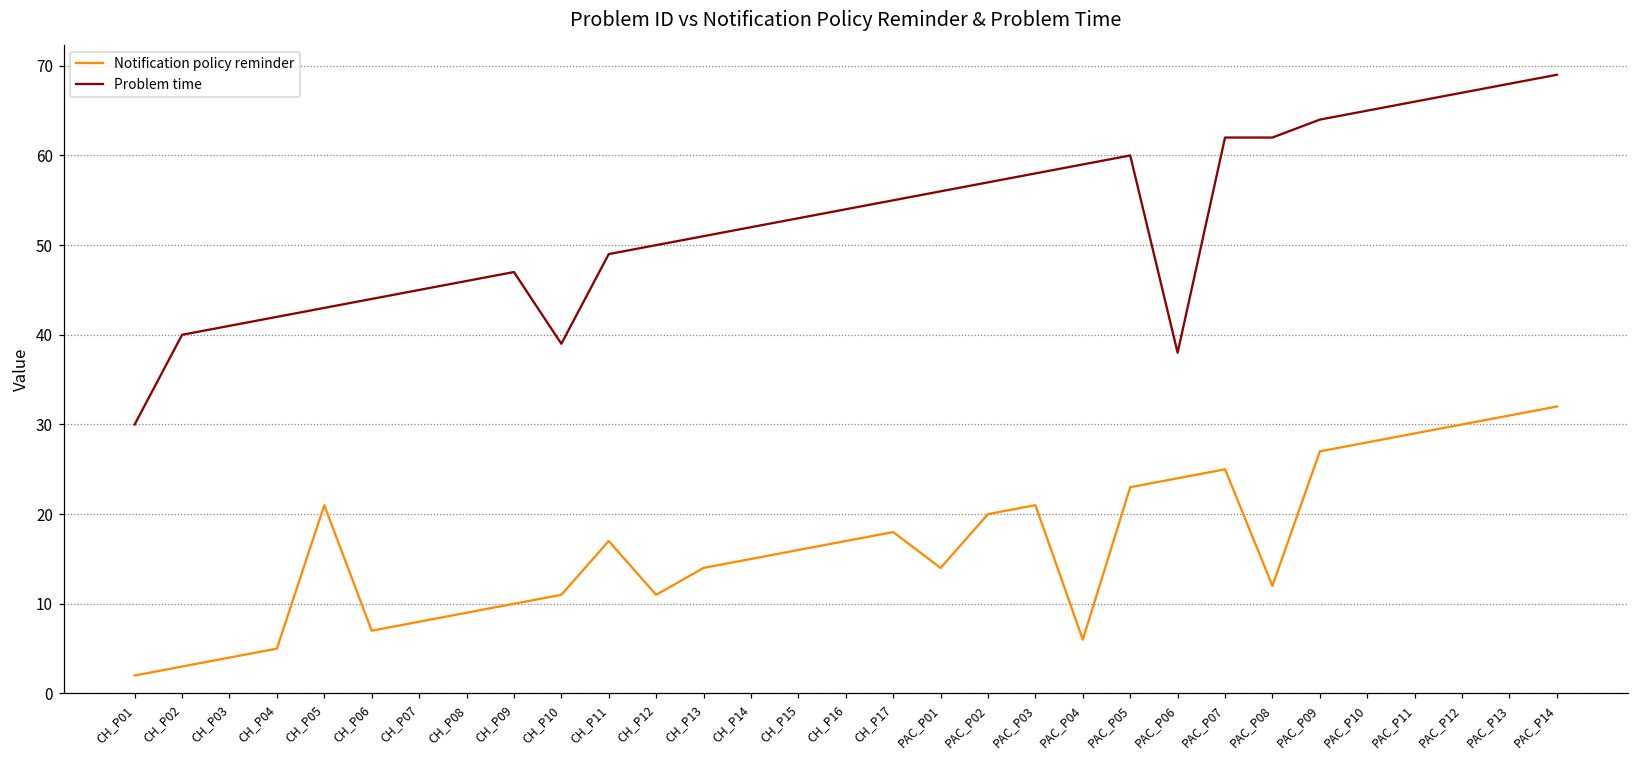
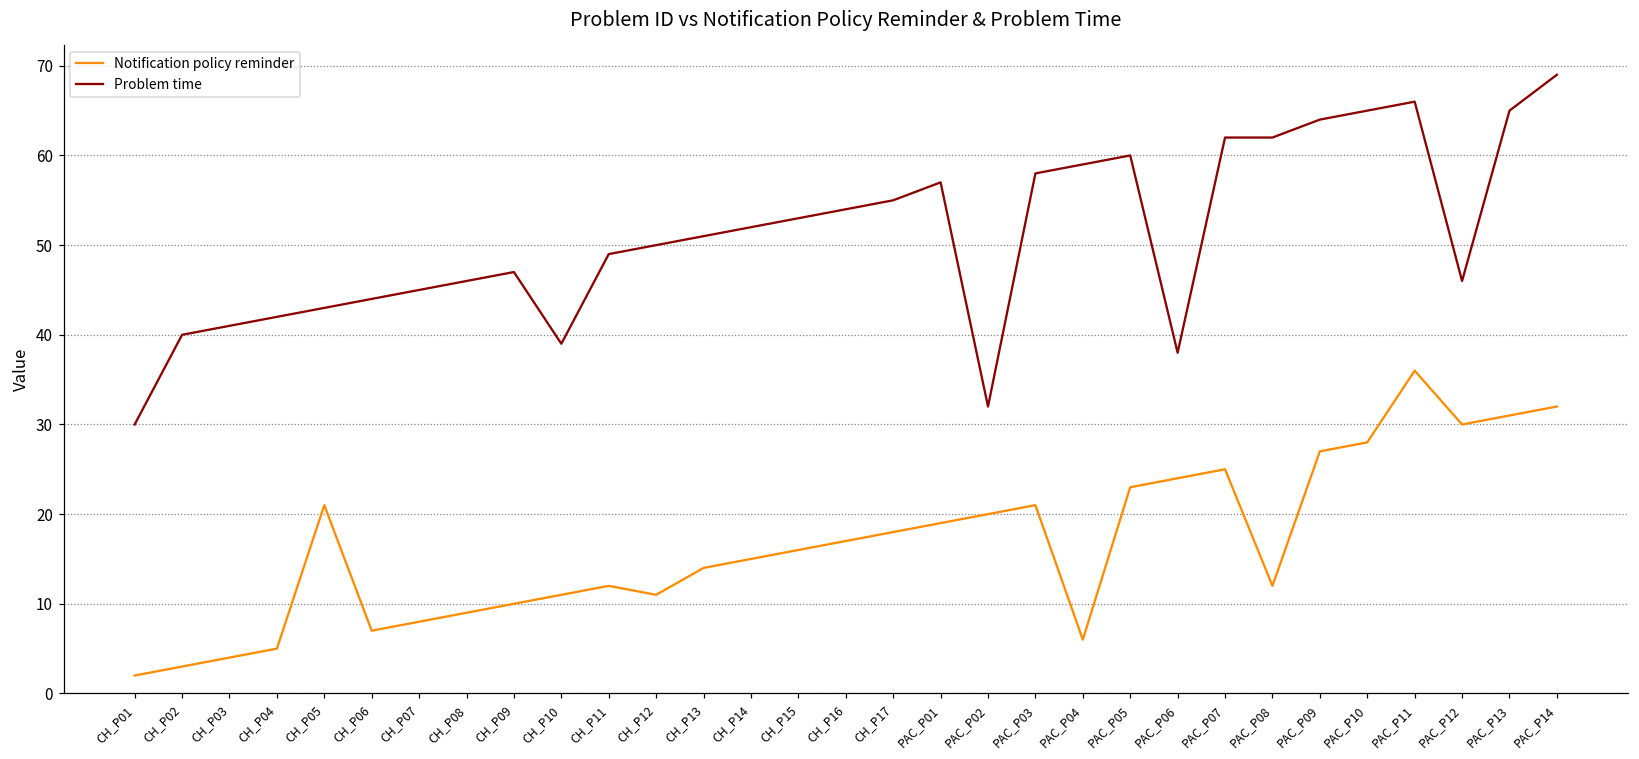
  {
    "Notification policy reminder": {
      "CH_P01": 2,
      "CH_P02": 3,
      "CH_P03": 4,
      "CH_P04": 5,
      "CH_P05": 21,
      "CH_P06": 7,
      "CH_P07": 8,
      "CH_P08": 9,
      "CH_P09": 10,
      "CH_P10": 11,
-     "CH_P11": 17,
+     "CH_P11": 12,
      "CH_P12": 11,
      "CH_P13": 14,
      "CH_P14": 15,
      "CH_P15": 16,
      "CH_P16": 17,
      "CH_P17": 18,
-     "PAC_P01": 14,
+     "PAC_P01": 19,
      "PAC_P02": 20,
      "PAC_P03": 21,
      "PAC_P04": 6,
      "PAC_P05": 23,
      "PAC_P06": 24,
      "PAC_P07": 25,
      "PAC_P08": 12,
      "PAC_P09": 27,
      "PAC_P10": 28,
-     "PAC_P11": 29,
+     "PAC_P11": 36,
      "PAC_P12": 30,
      "PAC_P13": 31,
      "PAC_P14": 32
    },
    "Problem time": {
      "CH_P01": 30,
      "CH_P02": 40,
      "CH_P03": 41,
      "CH_P04": 42,
      "CH_P05": 43,
      "CH_P06": 44,
      "CH_P07": 45,
      "CH_P08": 46,
      "CH_P09": 47,
      "CH_P10": 39,
      "CH_P11": 49,
      "CH_P12": 50,
      "CH_P13": 51,
      "CH_P14": 52,
      "CH_P15": 53,
      "CH_P16": 54,
      "CH_P17": 55,
-     "PAC_P01": 56,
-     "PAC_P02": 57,
+     "PAC_P01": 57,
+     "PAC_P02": 32,
      "PAC_P03": 58,
      "PAC_P04": 59,
      "PAC_P05": 60,
      "PAC_P06": 38,
      "PAC_P07": 62,
      "PAC_P08": 62,
      "PAC_P09": 64,
      "PAC_P10": 65,
      "PAC_P11": 66,
-     "PAC_P12": 67,
-     "PAC_P13": 68,
+     "PAC_P12": 46,
+     "PAC_P13": 65,
      "PAC_P14": 69
    }
  }
